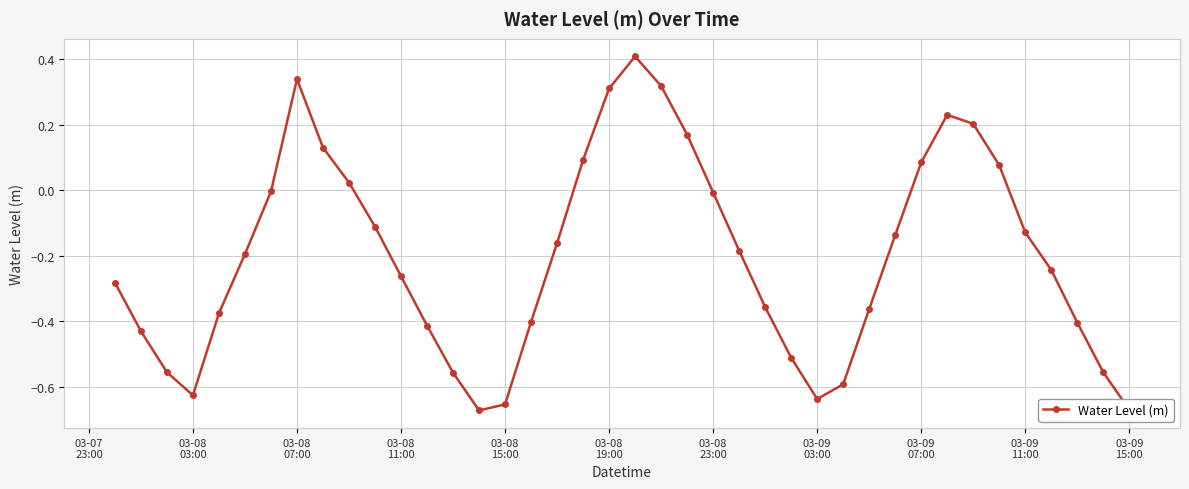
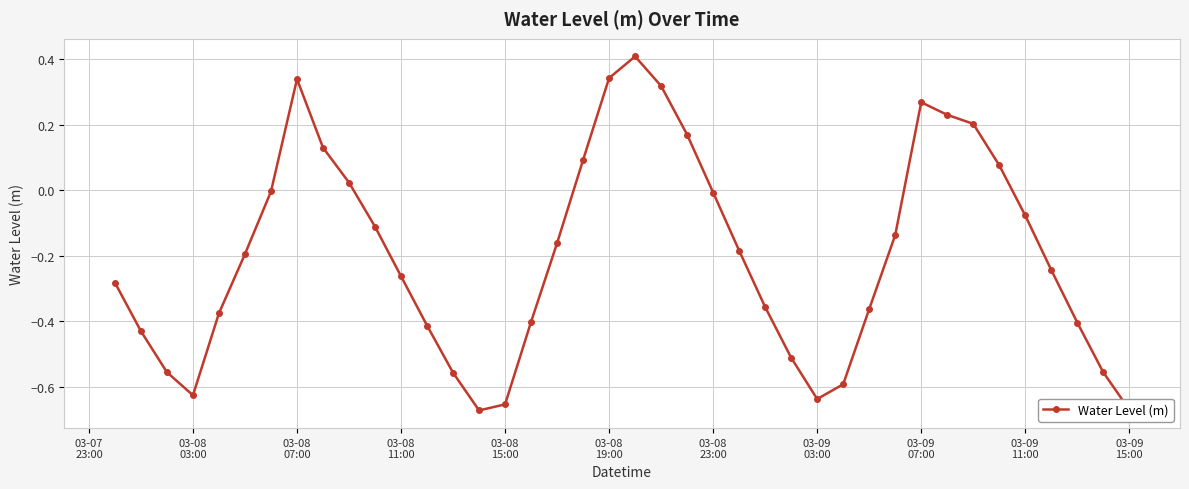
  {
    "03-08 03:00": -0.63,
    "03-08 07:00": 0.34,
    "03-08 11:00": -0.26,
    "03-08 15:00": -0.65,
-   "03-08 19:00": 0.31,
+   "03-08 19:00": 0.34,
    "03-08 23:00": -0.01,
    "03-09 03:00": -0.64,
-   "03-09 07:00": 0.08,
-   "03-09 11:00": -0.13
+   "03-09 07:00": 0.27,
+   "03-09 11:00": -0.08
  }
